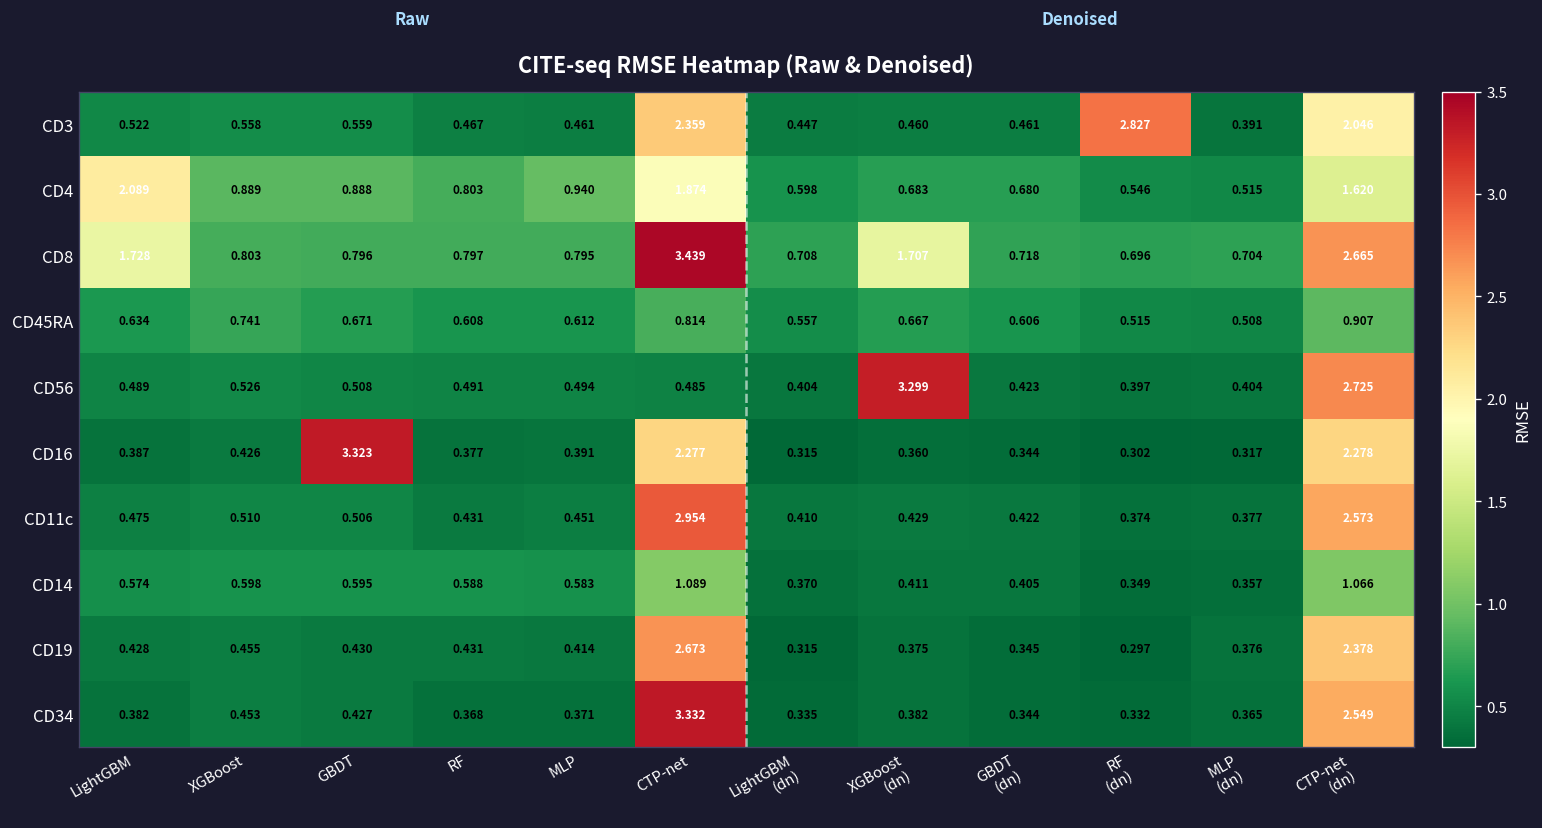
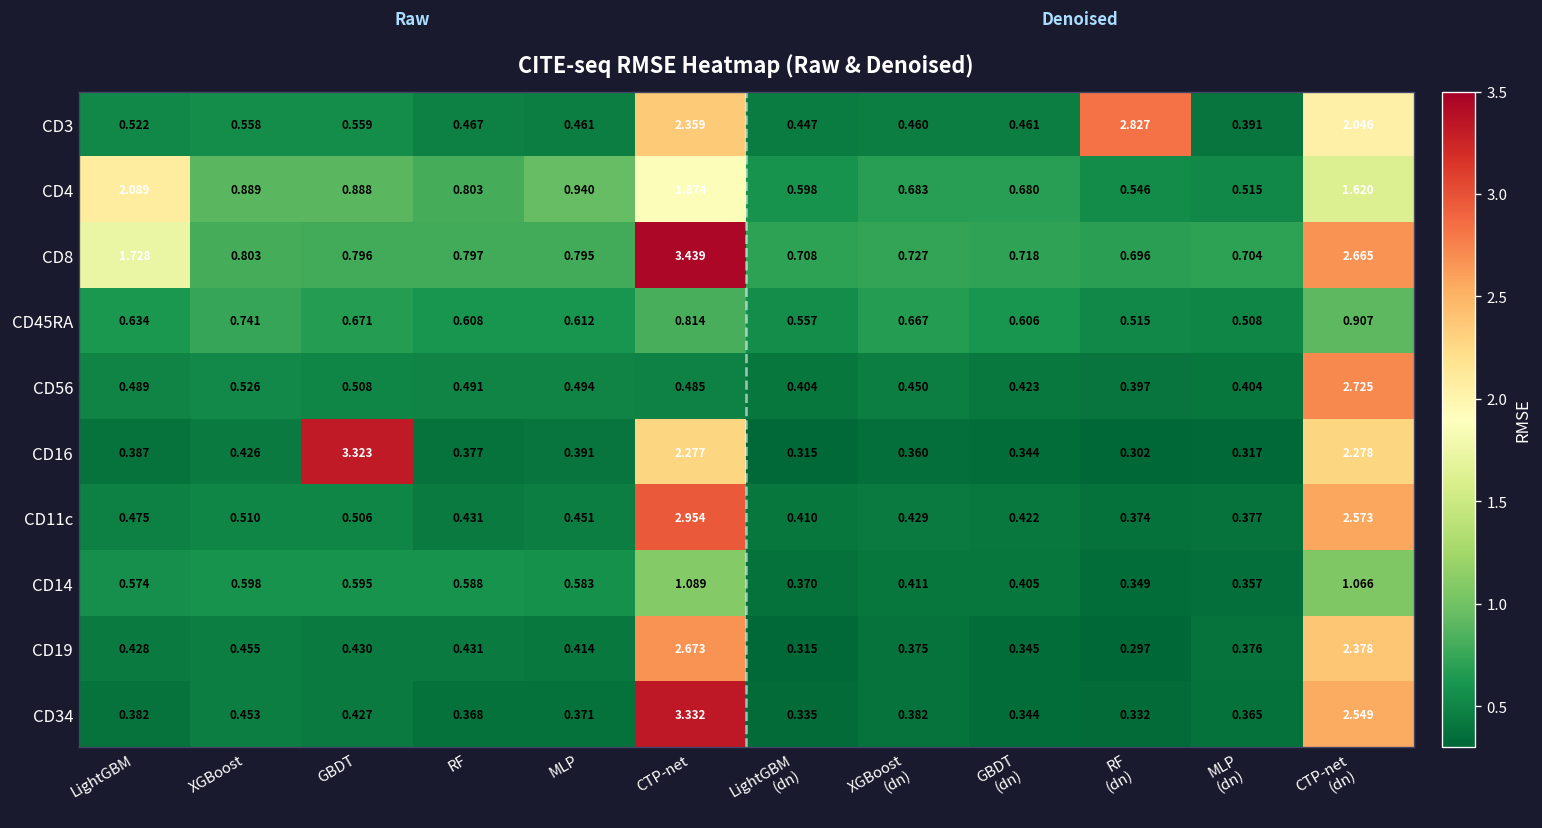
  {
    "CD3": {
      "LightGBM": 0.522,
      "XGBoost": 0.558,
      "GBDT": 0.559,
      "RF": 0.467,
      "MLP": 0.461,
      "CTP-net": 2.359,
      "LightGBM (dn)": 0.447,
      "XGBoost (dn)": 0.460,
      "GBDT (dn)": 0.461,
      "RF (dn)": 2.827,
      "MLP (dn)": 0.391,
      "CTP-net (dn)": 2.046
    },
    "CD4": {
      "LightGBM": 2.089,
      "XGBoost": 0.889,
      "GBDT": 0.888,
      "RF": 0.803,
      "MLP": 0.940,
      "CTP-net": 1.874,
      "LightGBM (dn)": 0.598,
      "XGBoost (dn)": 0.683,
      "GBDT (dn)": 0.680,
      "RF (dn)": 0.546,
      "MLP (dn)": 0.515,
      "CTP-net (dn)": 1.620
    },
    "CD8": {
      "LightGBM": 1.728,
      "XGBoost": 0.803,
      "GBDT": 0.796,
      "RF": 0.797,
      "MLP": 0.795,
      "CTP-net": 3.439,
      "LightGBM (dn)": 0.708,
-     "XGBoost (dn)": 1.707,
+     "XGBoost (dn)": 0.727,
      "GBDT (dn)": 0.718,
      "RF (dn)": 0.696,
      "MLP (dn)": 0.704,
      "CTP-net (dn)": 2.665
    },
    "CD45RA": {
      "LightGBM": 0.634,
      "XGBoost": 0.741,
      "GBDT": 0.671,
      "RF": 0.608,
      "MLP": 0.612,
      "CTP-net": 0.814,
      "LightGBM (dn)": 0.557,
      "XGBoost (dn)": 0.667,
      "GBDT (dn)": 0.606,
      "RF (dn)": 0.515,
      "MLP (dn)": 0.508,
      "CTP-net (dn)": 0.907
    },
    "CD56": {
      "LightGBM": 0.489,
      "XGBoost": 0.526,
      "GBDT": 0.508,
      "RF": 0.491,
      "MLP": 0.494,
      "CTP-net": 0.485,
      "LightGBM (dn)": 0.404,
-     "XGBoost (dn)": 3.299,
+     "XGBoost (dn)": 0.450,
      "GBDT (dn)": 0.423,
      "RF (dn)": 0.397,
      "MLP (dn)": 0.404,
      "CTP-net (dn)": 2.725
    },
    "CD16": {
      "LightGBM": 0.387,
      "XGBoost": 0.426,
      "GBDT": 3.323,
      "RF": 0.377,
      "MLP": 0.391,
      "CTP-net": 2.277,
      "LightGBM (dn)": 0.315,
      "XGBoost (dn)": 0.360,
      "GBDT (dn)": 0.344,
      "RF (dn)": 0.302,
      "MLP (dn)": 0.317,
      "CTP-net (dn)": 2.278
    },
    "CD11c": {
      "LightGBM": 0.475,
      "XGBoost": 0.510,
      "GBDT": 0.506,
      "RF": 0.431,
      "MLP": 0.451,
      "CTP-net": 2.954,
      "LightGBM (dn)": 0.410,
      "XGBoost (dn)": 0.429,
      "GBDT (dn)": 0.422,
      "RF (dn)": 0.374,
      "MLP (dn)": 0.377,
      "CTP-net (dn)": 2.573
    },
    "CD14": {
      "LightGBM": 0.574,
      "XGBoost": 0.598,
      "GBDT": 0.595,
      "RF": 0.588,
      "MLP": 0.583,
      "CTP-net": 1.089,
      "LightGBM (dn)": 0.370,
      "XGBoost (dn)": 0.411,
      "GBDT (dn)": 0.405,
      "RF (dn)": 0.349,
      "MLP (dn)": 0.357,
      "CTP-net (dn)": 1.066
    },
    "CD19": {
      "LightGBM": 0.428,
      "XGBoost": 0.455,
      "GBDT": 0.430,
      "RF": 0.431,
      "MLP": 0.414,
      "CTP-net": 2.673,
      "LightGBM (dn)": 0.315,
      "XGBoost (dn)": 0.375,
      "GBDT (dn)": 0.345,
      "RF (dn)": 0.297,
      "MLP (dn)": 0.376,
      "CTP-net (dn)": 2.378
    },
    "CD34": {
      "LightGBM": 0.382,
      "XGBoost": 0.453,
      "GBDT": 0.427,
      "RF": 0.368,
      "MLP": 0.371,
      "CTP-net": 3.332,
      "LightGBM (dn)": 0.335,
      "XGBoost (dn)": 0.382,
      "GBDT (dn)": 0.344,
      "RF (dn)": 0.332,
      "MLP (dn)": 0.365,
      "CTP-net (dn)": 2.549
    }
  }
